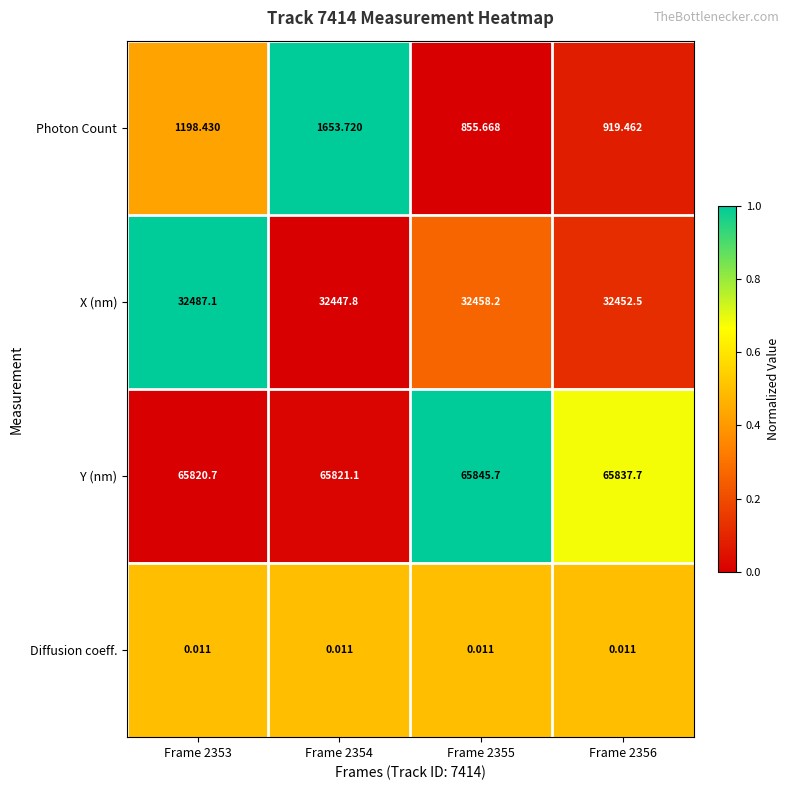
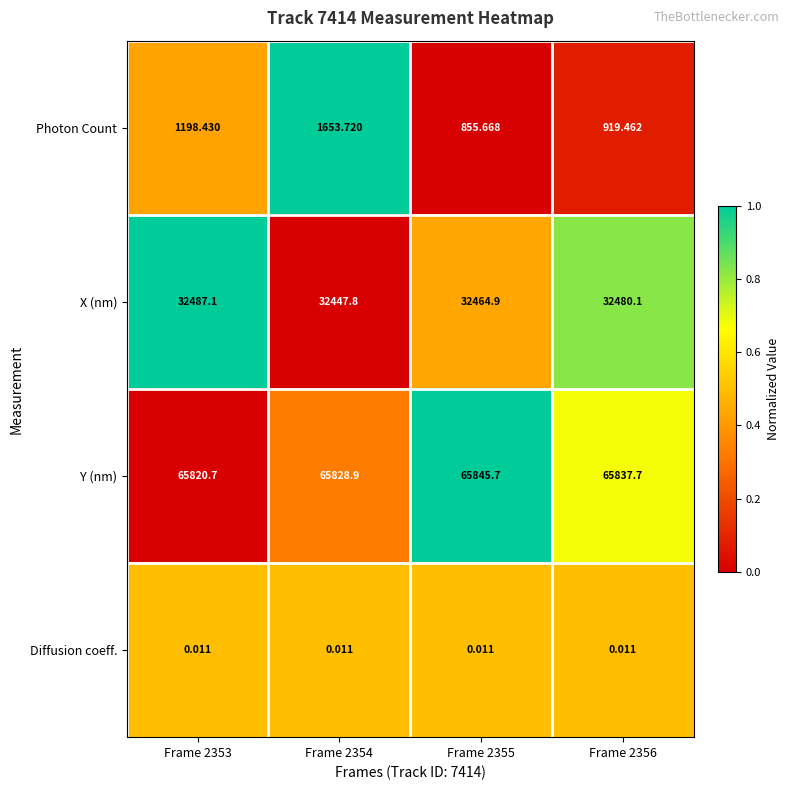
  {
    "Photon Count": {
      "Frame 2353": 1198.430,
      "Frame 2354": 1653.720,
      "Frame 2355": 855.668,
      "Frame 2356": 919.462
    },
    "X (nm)": {
      "Frame 2353": 32487.1,
      "Frame 2354": 32447.8,
-     "Frame 2355": 32458.2,
-     "Frame 2356": 32452.5
+     "Frame 2355": 32464.9,
+     "Frame 2356": 32480.1
    },
    "Y (nm)": {
      "Frame 2353": 65820.7,
-     "Frame 2354": 65821.1,
+     "Frame 2354": 65828.9,
      "Frame 2355": 65845.7,
      "Frame 2356": 65837.7
    },
    "Diffusion coeff.": {
      "Frame 2353": 0.011,
      "Frame 2354": 0.011,
      "Frame 2355": 0.011,
      "Frame 2356": 0.011
    }
  }
